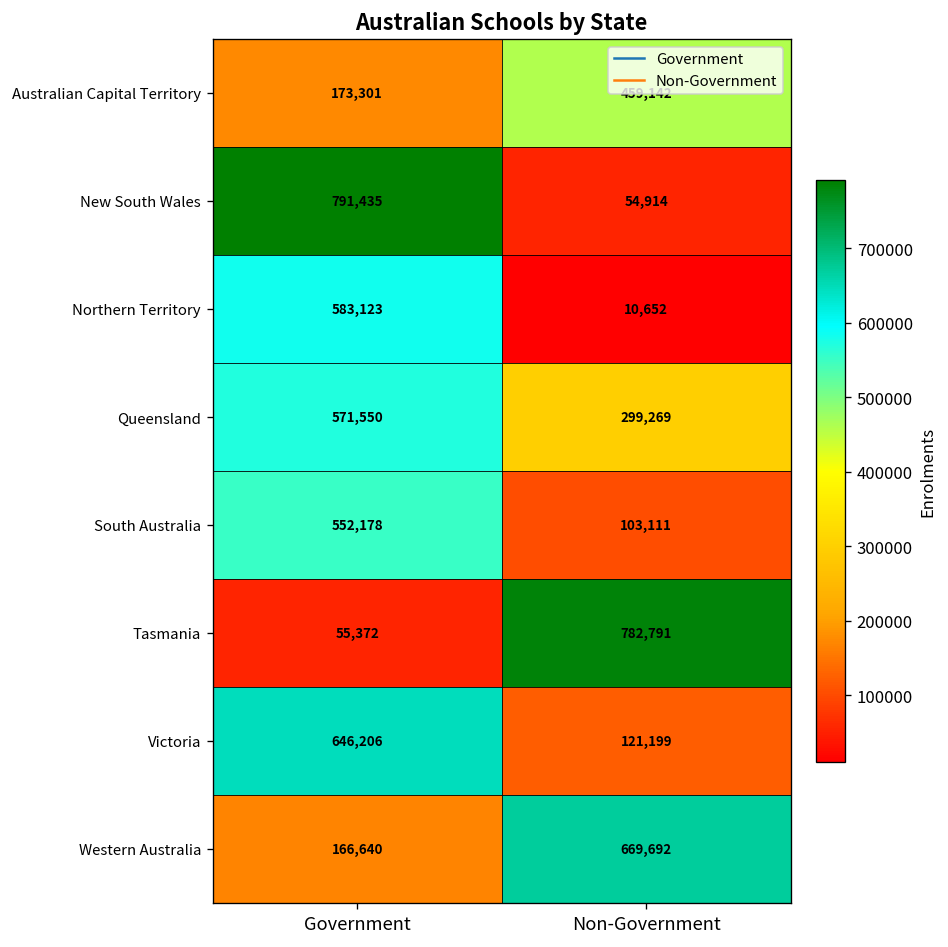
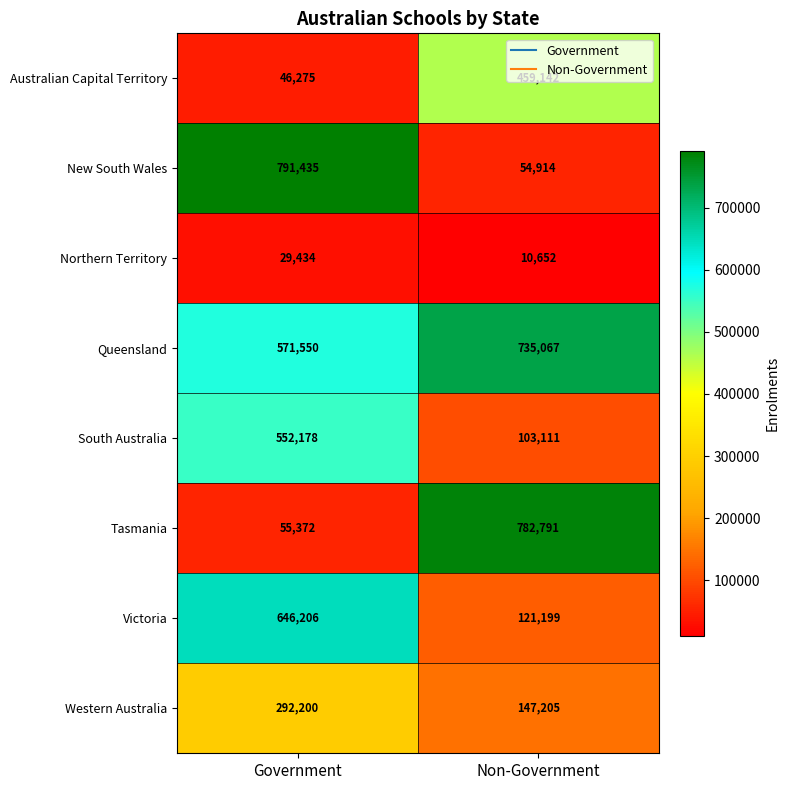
  {
    "Australian Capital Territory": {
-     "Government": "173,301"
+     "Government": "46,275"
    },
    "New South Wales": {
      "Government": "791,435",
      "Non-Government": "54,914"
    },
    "Northern Territory": {
-     "Government": "583,123",
+     "Government": "29,434",
      "Non-Government": "10,652"
    },
    "Queensland": {
      "Government": "571,550",
-     "Non-Government": "299,269"
+     "Non-Government": "735,067"
    },
    "South Australia": {
      "Government": "552,178",
      "Non-Government": "103,111"
    },
    "Tasmania": {
      "Government": "55,372",
      "Non-Government": "782,791"
    },
    "Victoria": {
      "Government": "646,206",
      "Non-Government": "121,199"
    },
    "Western Australia": {
-     "Government": "166,640",
-     "Non-Government": "669,692"
+     "Government": "292,200",
+     "Non-Government": "147,205"
    }
  }
